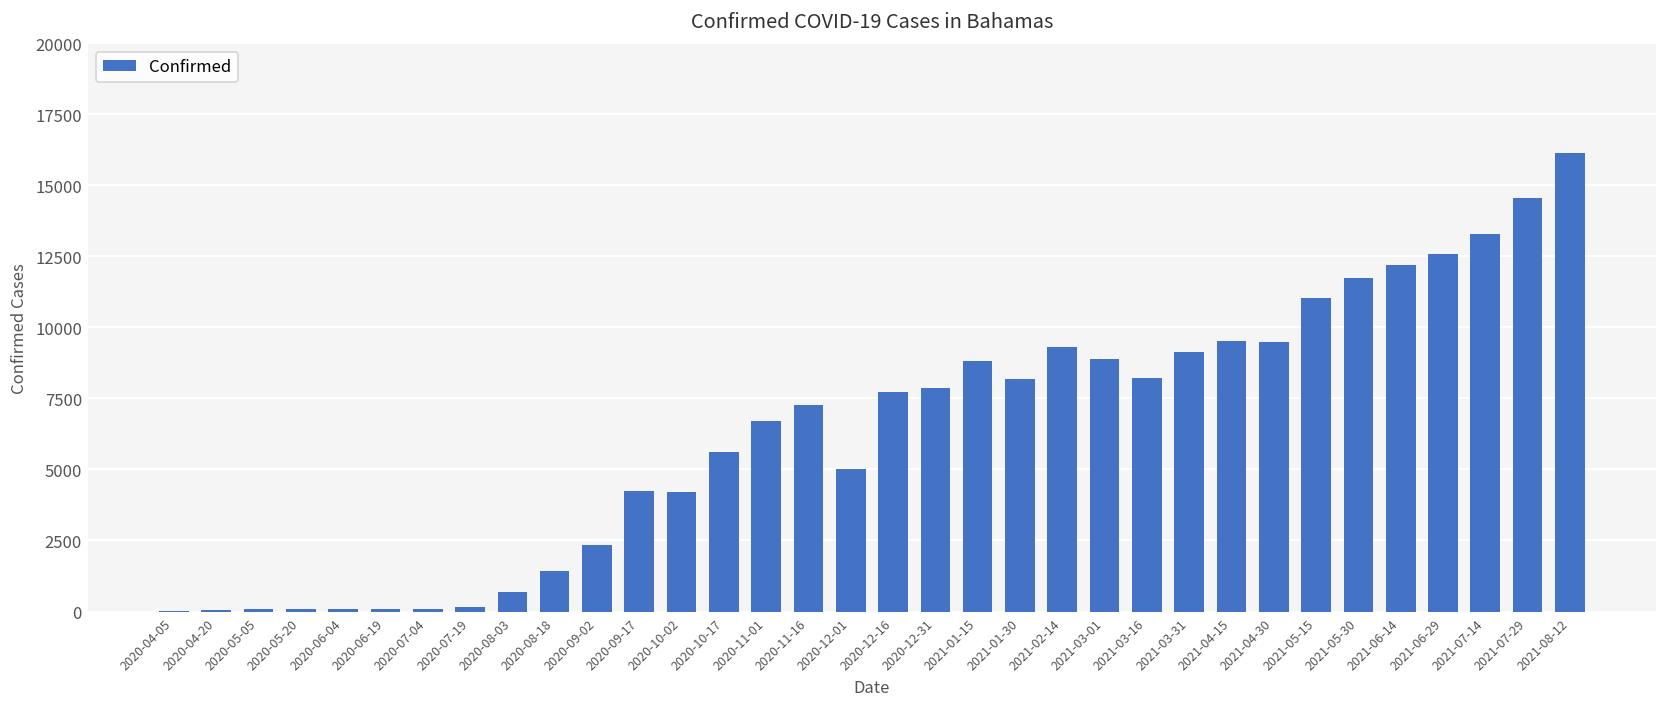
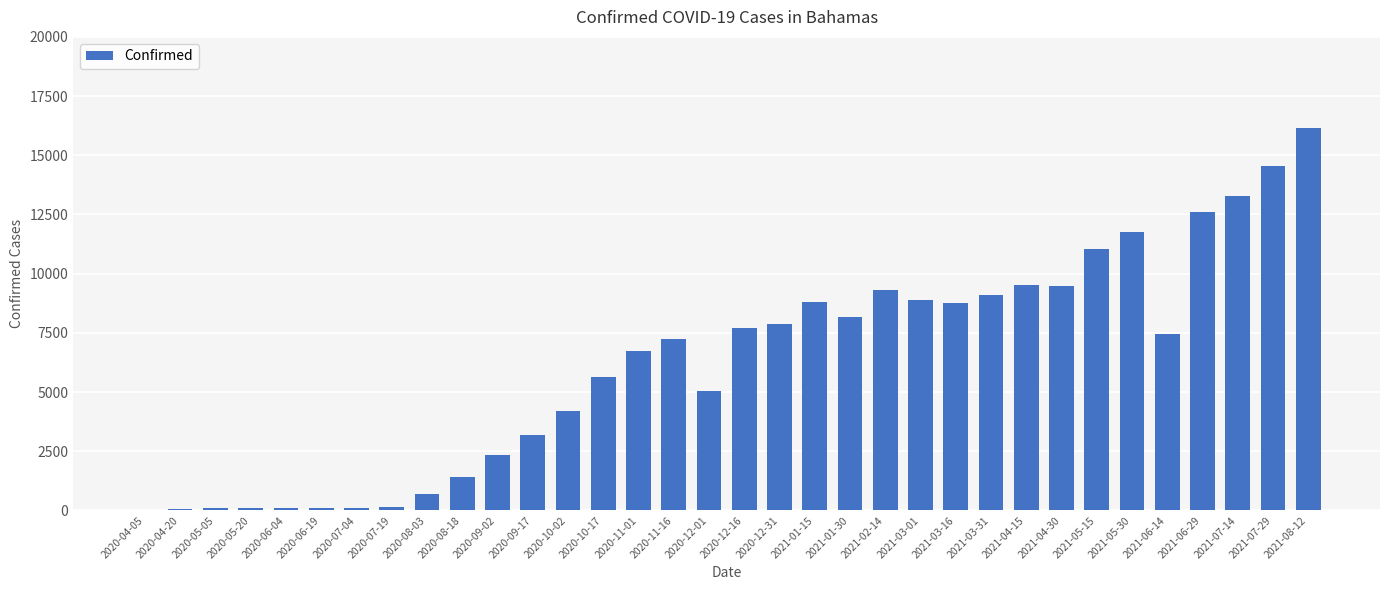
  {
    "2020-07-19": 200,
    "2020-08-03": 700,
    "2020-08-18": 1400,
    "2020-09-02": 2300,
-   "2020-09-17": 4200,
+   "2020-09-17": 3200,
    "2020-10-02": 4200,
    "2020-10-17": 5600,
    "2020-11-01": 6700,
    "2020-11-16": 7300,
    "2020-12-01": 5000,
    "2020-12-16": 7700,
    "2020-12-31": 7900,
    "2021-01-15": 8800,
    "2021-01-30": 8200,
    "2021-02-14": 9300,
    "2021-03-01": 8900,
-   "2021-03-16": 8200,
+   "2021-03-16": 8800,
    "2021-03-31": 9100,
    "2021-04-15": 9500,
    "2021-04-30": 9500,
    "2021-05-15": 11000,
    "2021-05-30": 11700,
-   "2021-06-14": 12200,
+   "2021-06-14": 7400,
    "2021-06-29": 12600,
    "2021-07-14": 13300,
    "2021-07-29": 14500,
    "2021-08-12": 16100
  }
